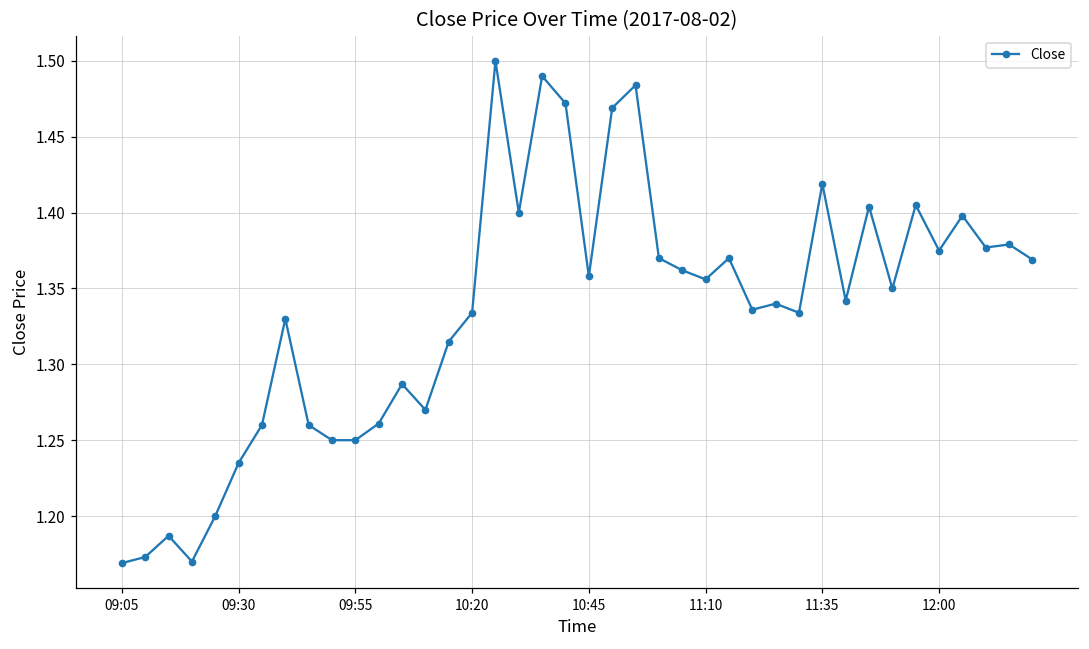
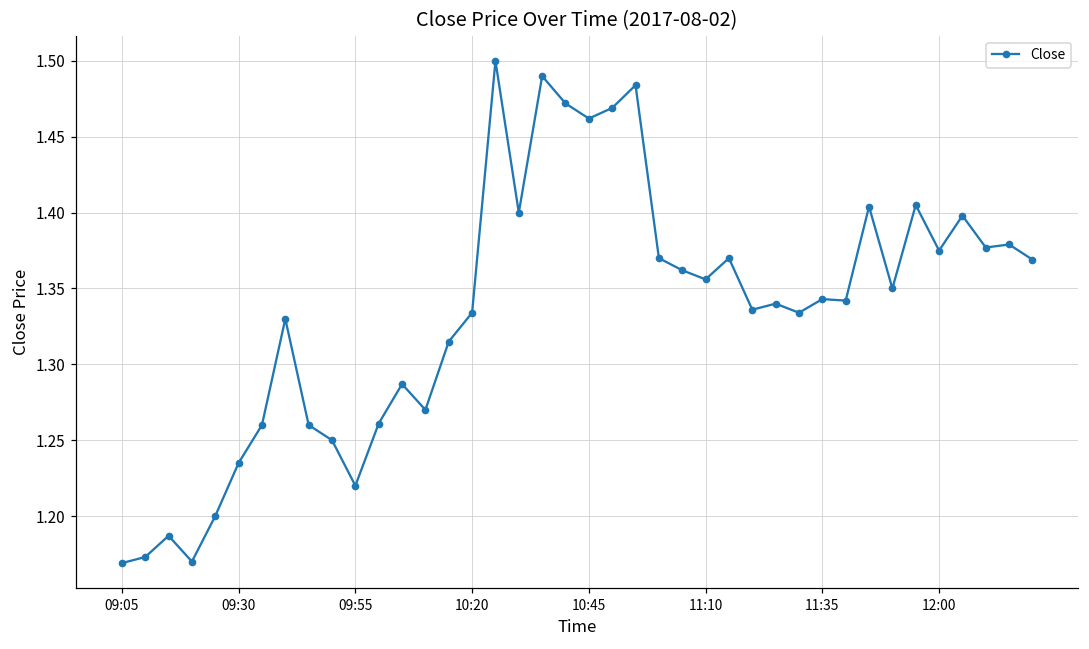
  {
    "09:05": 1.169,
    "09:30": 1.235,
-   "09:55": 1.25,
+   "09:55": 1.22,
    "10:20": 1.334,
-   "10:45": 1.358,
+   "10:45": 1.462,
    "11:10": 1.356,
-   "11:35": 1.419,
+   "11:35": 1.343,
    "12:00": 1.375
  }
